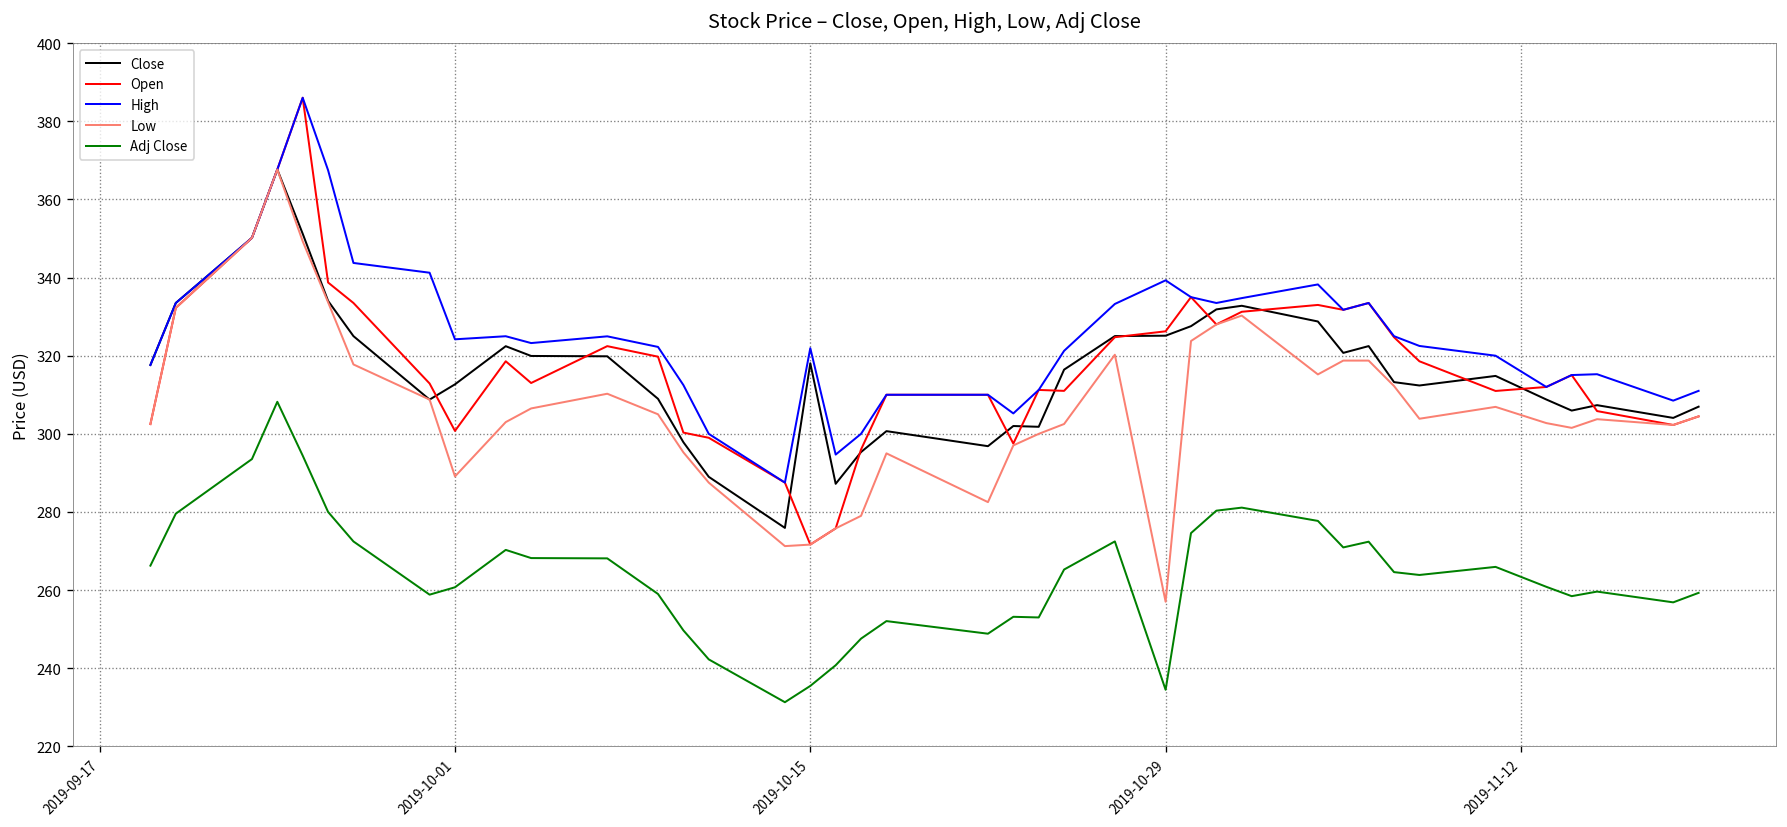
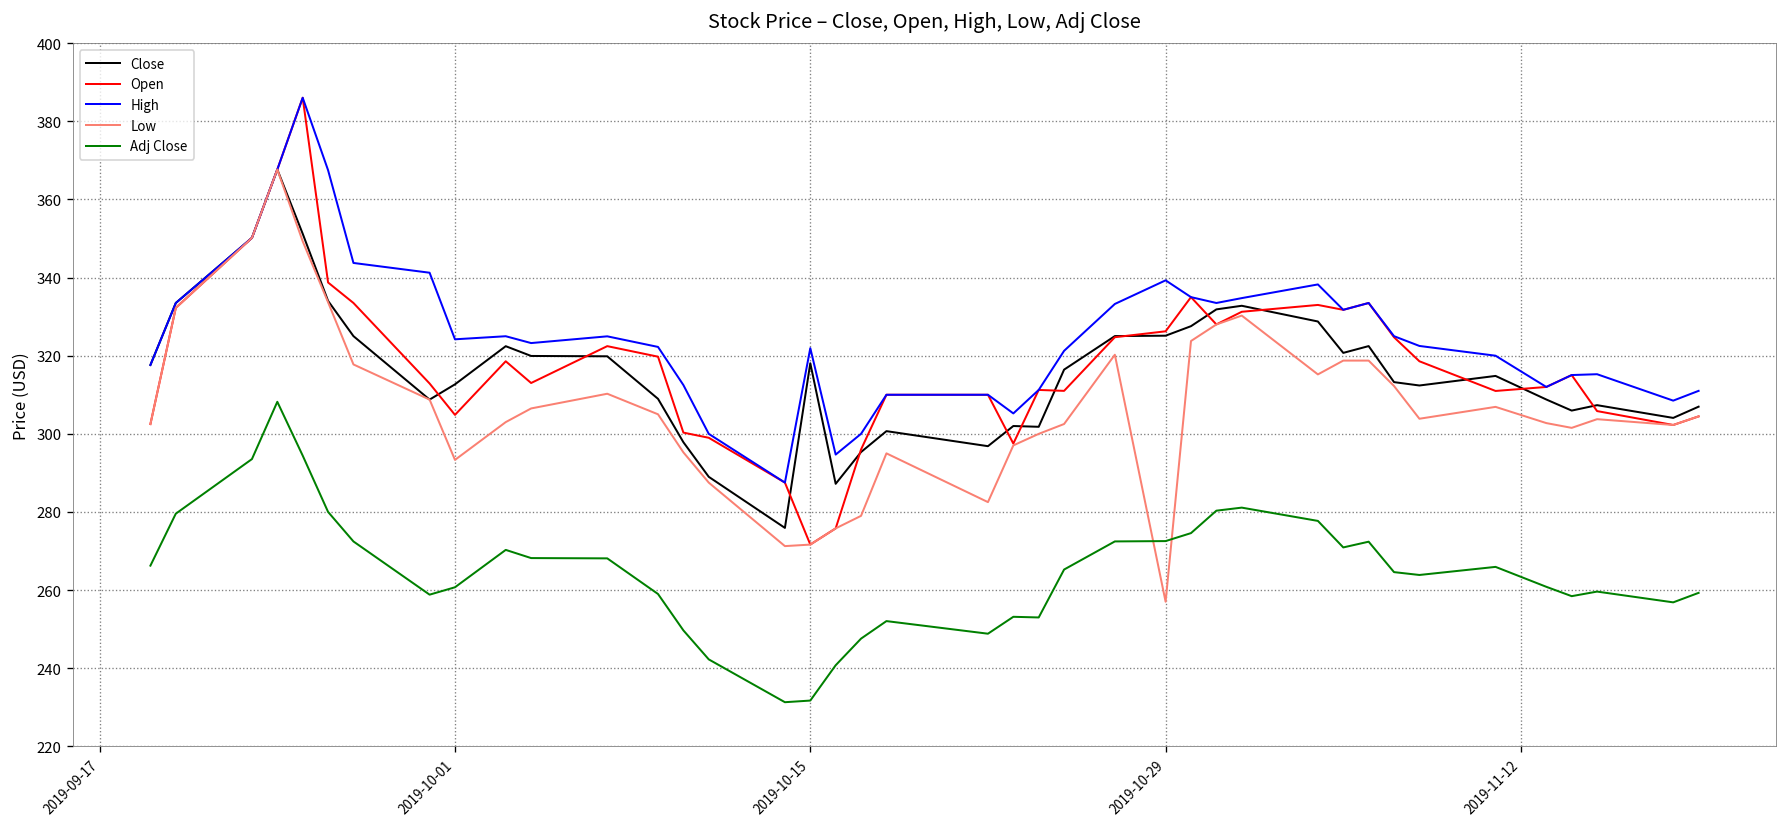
  {
    "Close": {
      "2019-10-01": 313,
      "2019-10-15": 318,
      "2019-10-29": 325
    },
    "Open": {
-     "2019-10-01": 301,
+     "2019-10-01": 305,
      "2019-10-29": 326
    },
    "High": {
      "2019-10-01": 324,
      "2019-10-15": 322,
      "2019-10-29": 339
    },
    "Low": {
-     "2019-10-01": 289,
+     "2019-10-01": 293,
      "2019-10-29": 257
    },
    "Adj Close": {
      "2019-10-01": 261,
-     "2019-10-15": 235,
-     "2019-10-29": 234
+     "2019-10-15": 232,
+     "2019-10-29": 273
    }
  }
